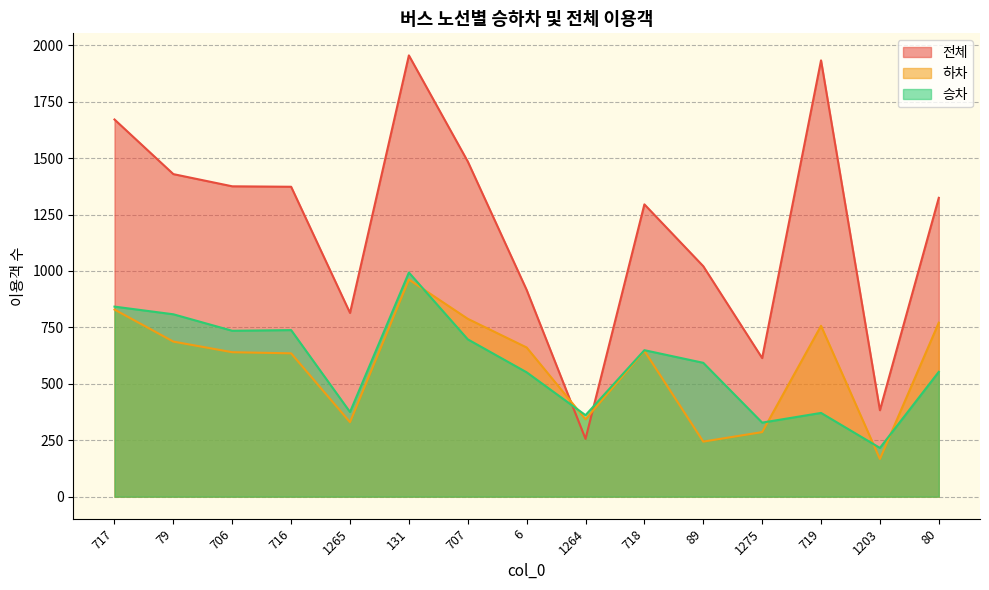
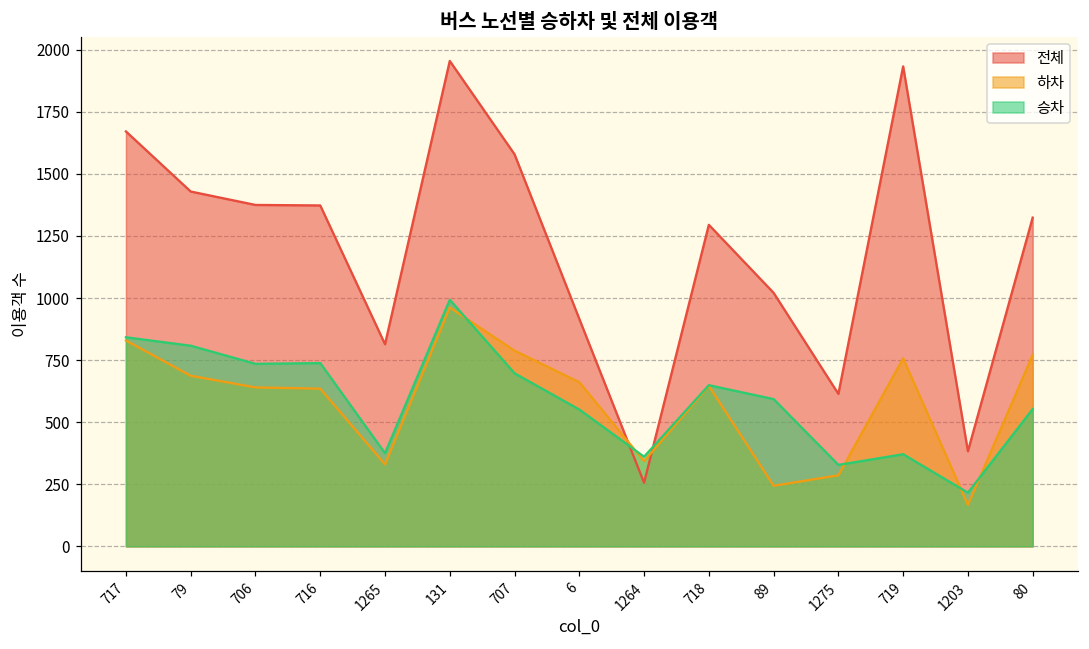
  {
    "전체": {
      "717": 1670,
      "79": 1430,
      "706": 1380,
      "716": 1370,
      "1265": 810,
      "131": 1960,
-     "707": 1490,
+     "707": 1580,
      "6": 920,
      "1264": 260,
      "718": 1300,
      "89": 1020,
      "1275": 610,
      "719": 1930,
      "1203": 380,
      "80": 1320
    },
    "하차": {
      "717": 830,
      "79": 690,
      "706": 640,
      "716": 640,
      "1265": 330,
      "131": 960,
      "707": 790,
      "6": 660,
      "1264": 340,
      "89": 240,
      "1275": 290,
      "719": 760,
      "1203": 170,
      "80": 770
    },
    "승차": {
      "717": 840,
      "79": 810,
      "706": 740,
      "716": 740,
      "1265": 380,
      "131": 990,
      "707": 700,
      "6": 550,
      "1264": 360,
      "89": 590,
      "1275": 330,
      "719": 370,
      "1203": 220,
      "80": 550
    }
  }
